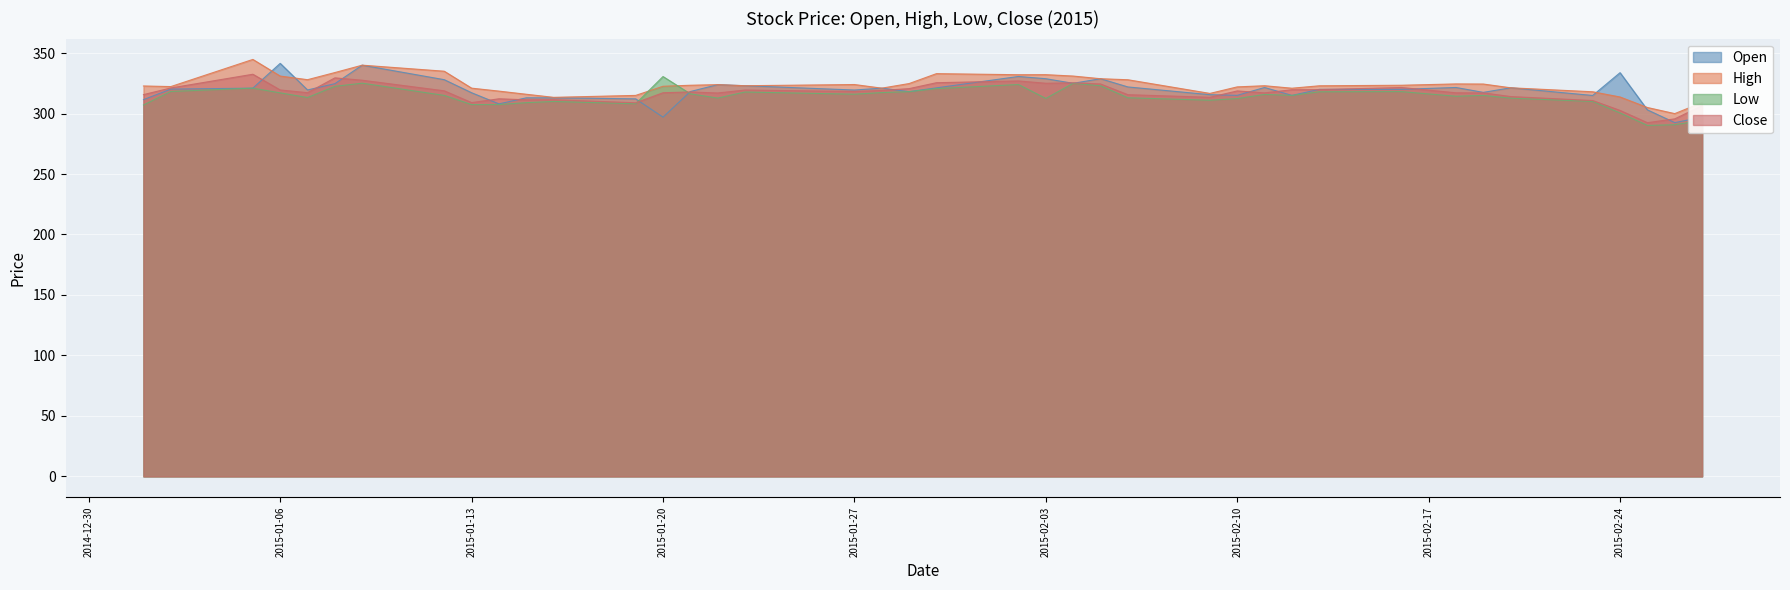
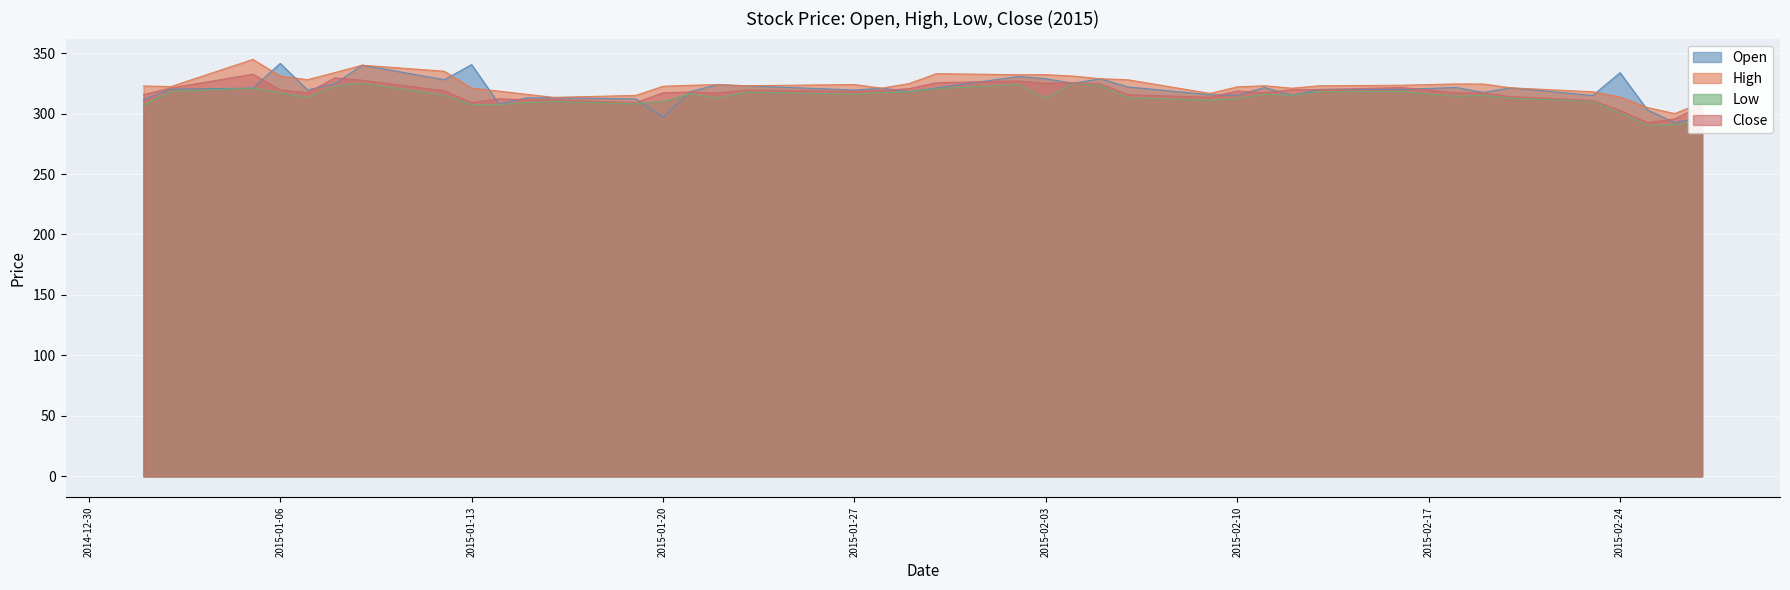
  {
    "Open": {
      "2015-01-06": 342,
-     "2015-01-13": 317,
+     "2015-01-13": 341,
      "2015-01-20": 297,
      "2015-02-03": 329,
      "2015-02-10": 315,
      "2015-02-24": 334
    },
    "Low": {
      "2015-01-06": 317,
-     "2015-01-20": 331,
+     "2015-01-20": 310,
      "2015-01-27": 316,
      "2015-02-03": 313,
      "2015-02-10": 312
    }
  }
